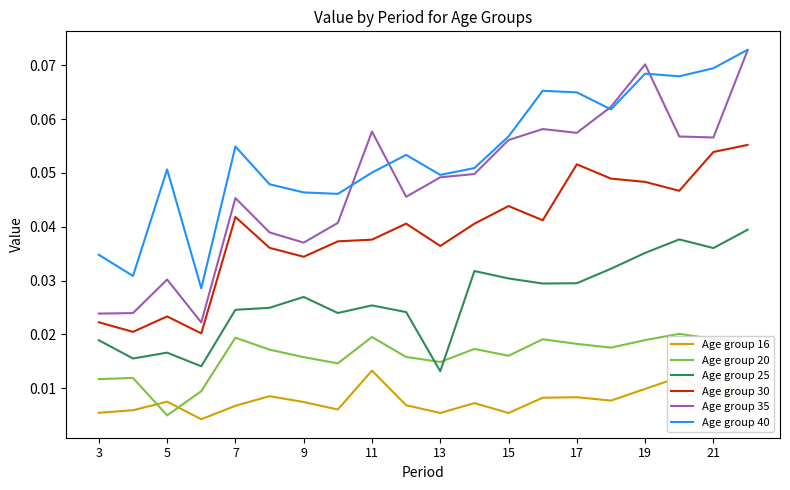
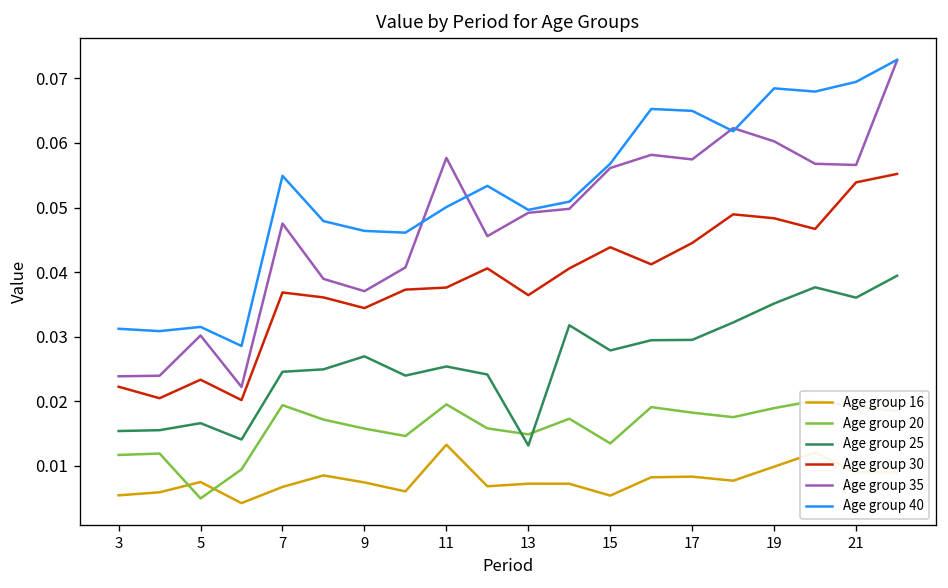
  {
    "Age group 16": {
      "3": 0.005,
      "5": 0.008,
      "7": 0.007,
      "9": 0.007,
      "11": 0.013,
-     "13": 0.005,
+     "13": 0.007,
      "15": 0.005,
      "17": 0.008,
      "19": 0.010
    },
    "Age group 20": {
      "3": 0.012,
      "5": 0.005,
      "7": 0.019,
      "9": 0.016,
      "11": 0.020,
      "13": 0.015,
-     "15": 0.016,
+     "15": 0.013,
      "17": 0.018,
      "19": 0.019
    },
    "Age group 25": {
-     "3": 0.019,
+     "3": 0.015,
      "5": 0.017,
      "7": 0.025,
      "9": 0.027,
      "11": 0.025,
      "13": 0.013,
-     "15": 0.030,
+     "15": 0.028,
      "17": 0.030,
      "19": 0.035,
      "21": 0.036
    },
    "Age group 30": {
      "3": 0.022,
      "5": 0.023,
-     "7": 0.042,
+     "7": 0.037,
      "9": 0.034,
      "11": 0.038,
      "13": 0.036,
      "15": 0.044,
-     "17": 0.052,
+     "17": 0.045,
      "19": 0.048,
      "21": 0.054
    },
    "Age group 35": {
      "3": 0.024,
      "5": 0.030,
-     "7": 0.045,
+     "7": 0.048,
      "9": 0.037,
      "11": 0.058,
      "15": 0.056,
      "17": 0.057,
-     "19": 0.070,
+     "19": 0.060,
      "21": 0.057
    },
    "Age group 40": {
-     "3": 0.035,
-     "5": 0.051,
+     "3": 0.031,
+     "5": 0.032,
      "7": 0.055,
      "9": 0.046,
      "11": 0.050,
      "15": 0.057,
      "17": 0.065,
      "19": 0.068,
      "21": 0.069
    }
  }
